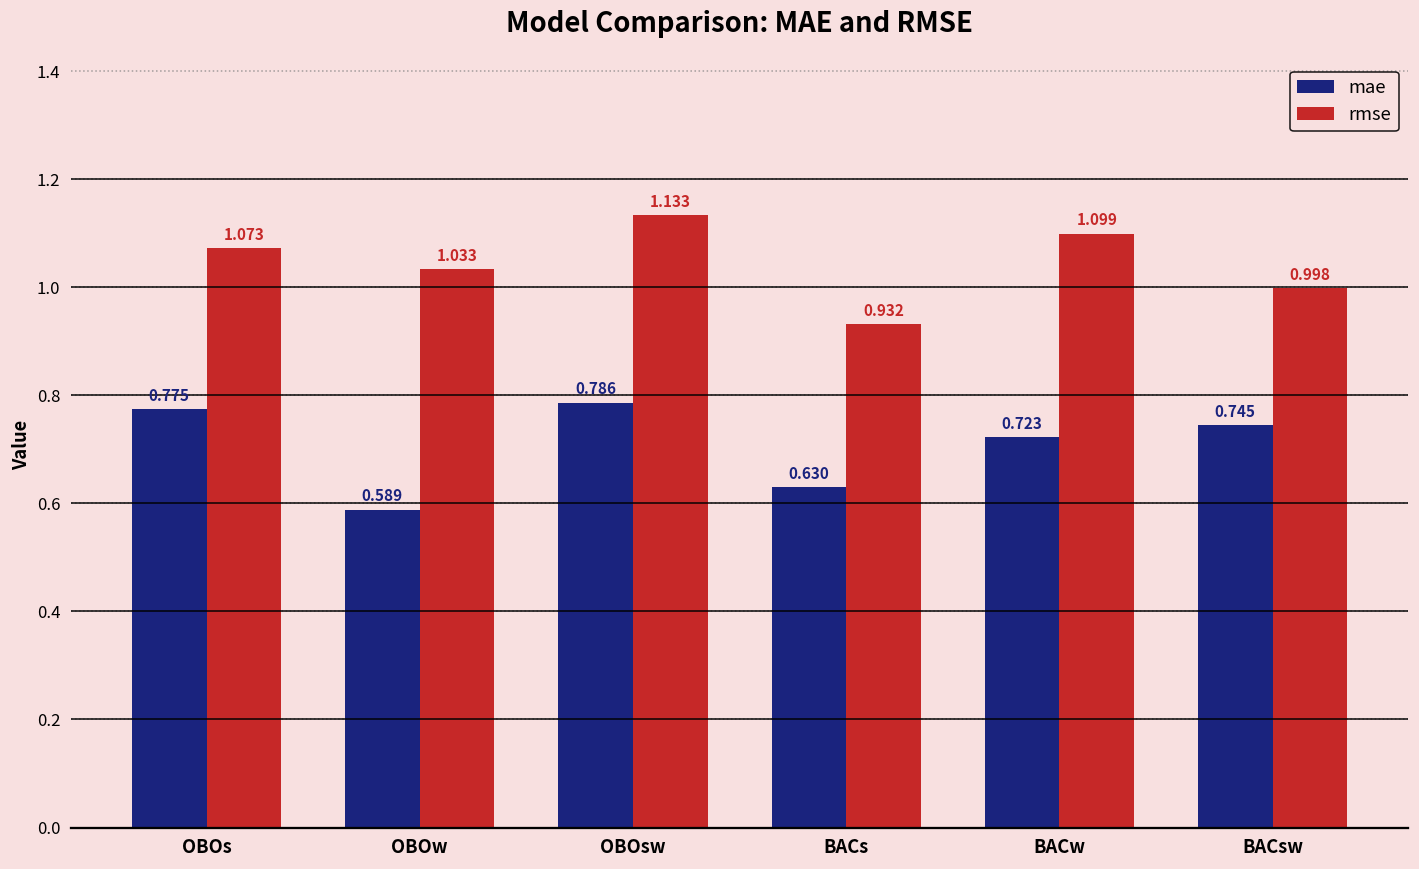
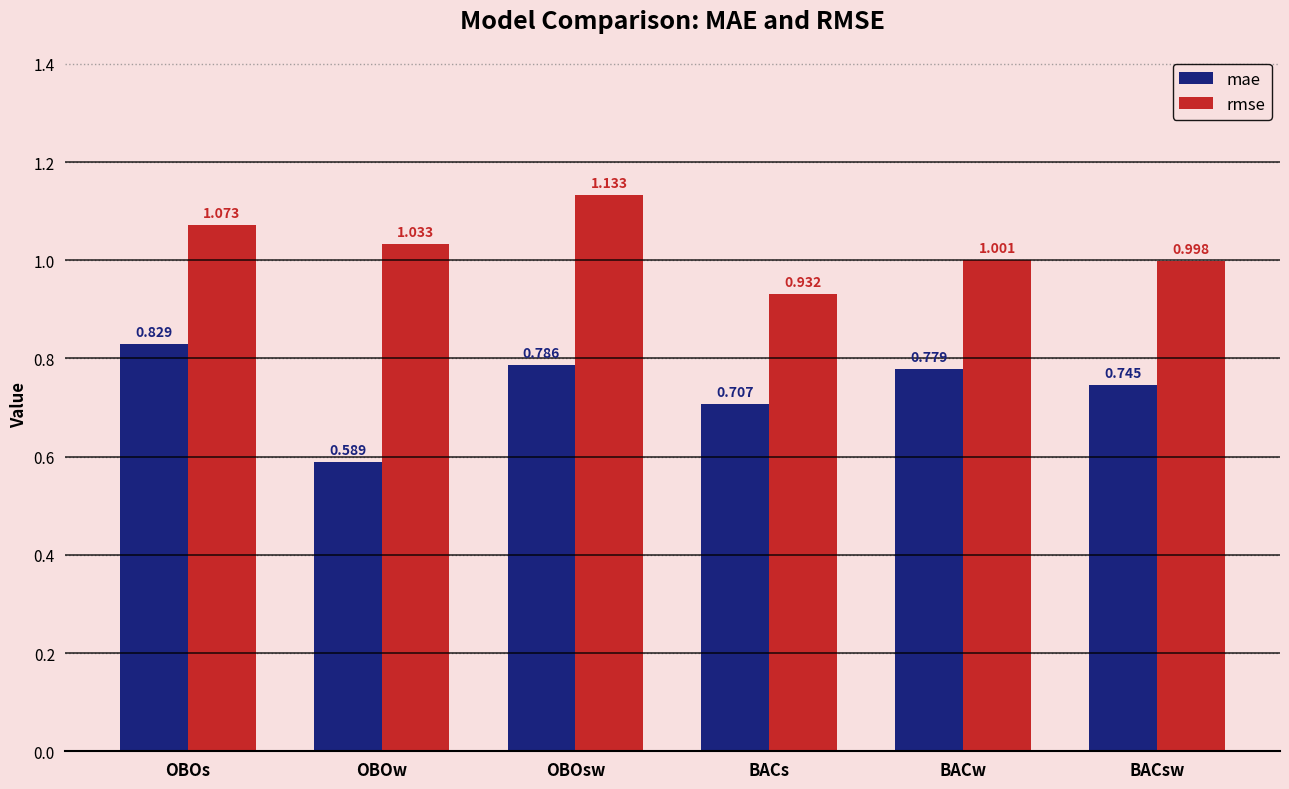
  {
    "mae": {
-     "OBOs": 0.775,
+     "OBOs": 0.829,
      "OBOw": 0.589,
      "OBOsw": 0.786,
-     "BACs": 0.630,
-     "BACw": 0.723,
+     "BACs": 0.707,
+     "BACw": 0.779,
      "BACsw": 0.745
    },
    "rmse": {
      "OBOs": 1.073,
      "OBOw": 1.033,
      "OBOsw": 1.133,
      "BACs": 0.932,
-     "BACw": 1.099,
+     "BACw": 1.001,
      "BACsw": 0.998
    }
  }
